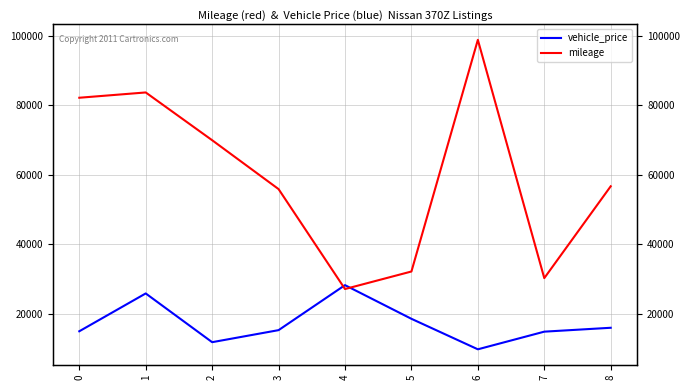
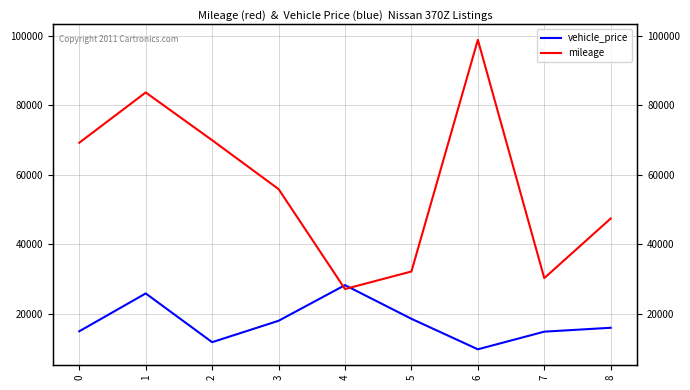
  {
    "vehicle_price": {
      "0": 15000,
      "1": 26000,
      "2": 12000,
-     "3": 15000,
+     "3": 18000,
      "4": 28000,
      "5": 19000,
      "6": 10000,
      "7": 15000,
      "8": 16000
    },
    "mileage": {
-     "0": 82000,
+     "0": 69000,
      "1": 84000,
      "2": 70000,
      "3": 56000,
      "4": 27000,
      "5": 32000,
      "6": 99000,
      "7": 30000,
-     "8": 57000
+     "8": 47000
    }
  }
